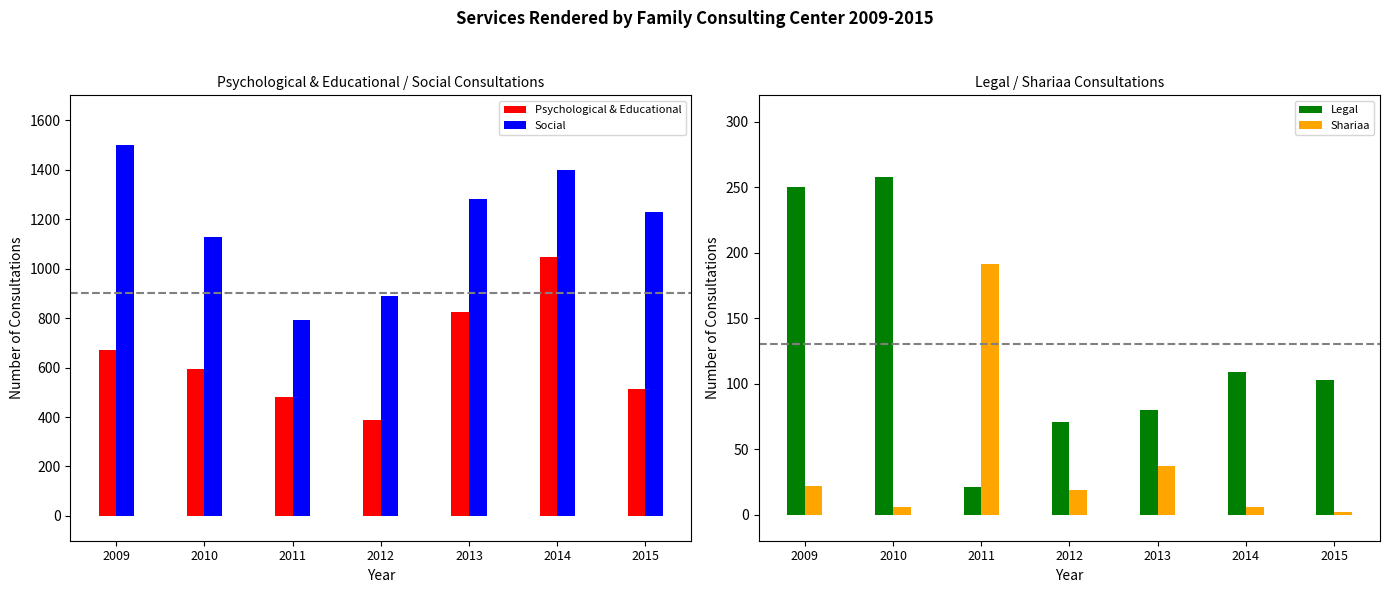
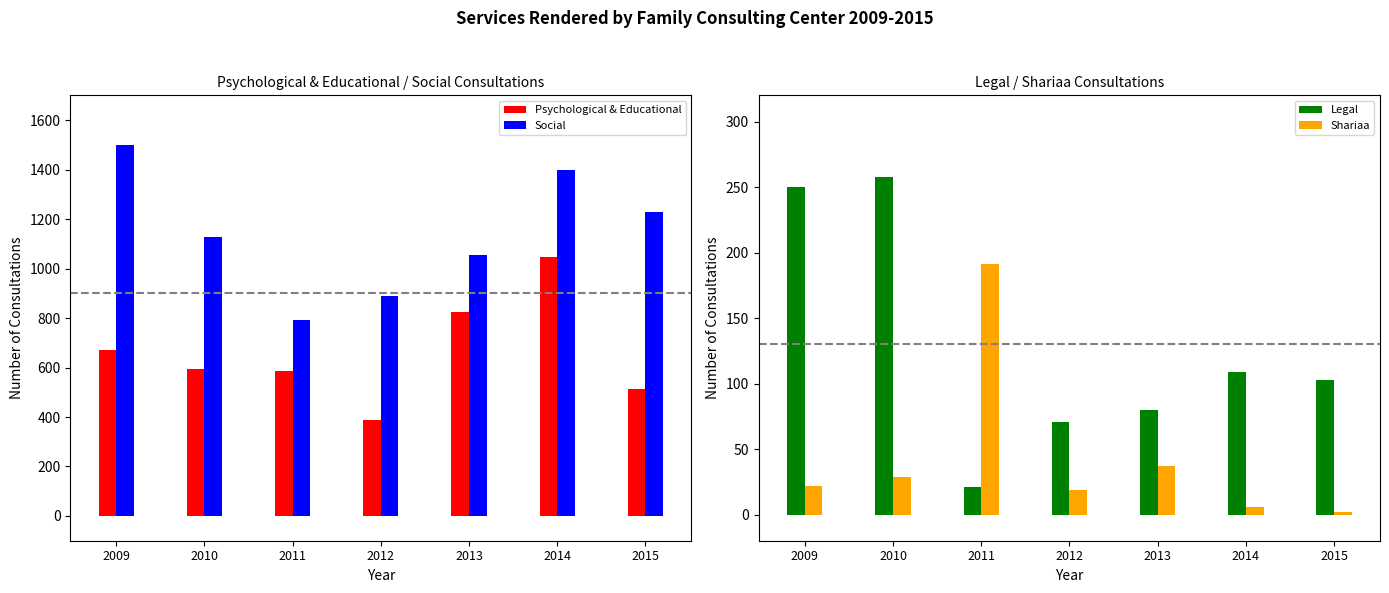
  {
    "Psychological & Educational / Social Consultations": {
      "Psychological & Educational": {
        "2009": 670,
        "2010": 590,
-       "2011": 480,
+       "2011": 590,
        "2012": 390,
        "2013": 820,
        "2014": 1050,
        "2015": 510
      },
      "Social": {
        "2009": 1500,
        "2010": 1130,
        "2011": 790,
        "2012": 890,
-       "2013": 1280,
+       "2013": 1050,
        "2014": 1400,
        "2015": 1230
      }
    },
    "Legal / Shariaa Consultations": {
      "Legal": {
        "2009": 250,
        "2010": 258,
        "2011": 21,
        "2012": 71,
        "2013": 80,
        "2014": 109,
        "2015": 103
      },
      "Shariaa": {
        "2009": 22,
-       "2010": 6,
+       "2010": 29,
        "2011": 191,
        "2012": 19,
        "2013": 37,
        "2014": 6,
        "2015": 2
      }
    }
  }
